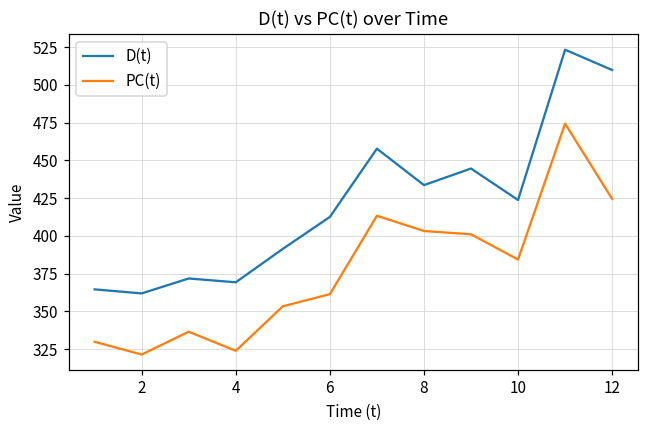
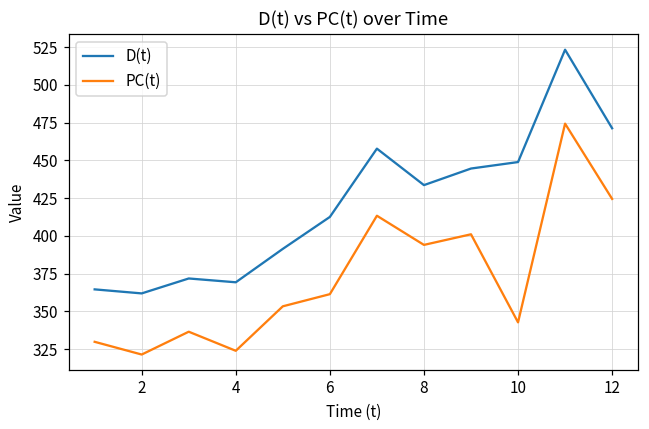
  {
    "D(t)": {
      "2": 362,
      "4": 369,
      "6": 413,
      "8": 434,
-     "10": 424,
-     "12": 510
+     "10": 449,
+     "12": 471
    },
    "PC(t)": {
      "2": 321,
      "4": 324,
      "6": 361,
-     "8": 403,
-     "10": 384,
+     "8": 394,
+     "10": 343,
      "12": 424
    }
  }
